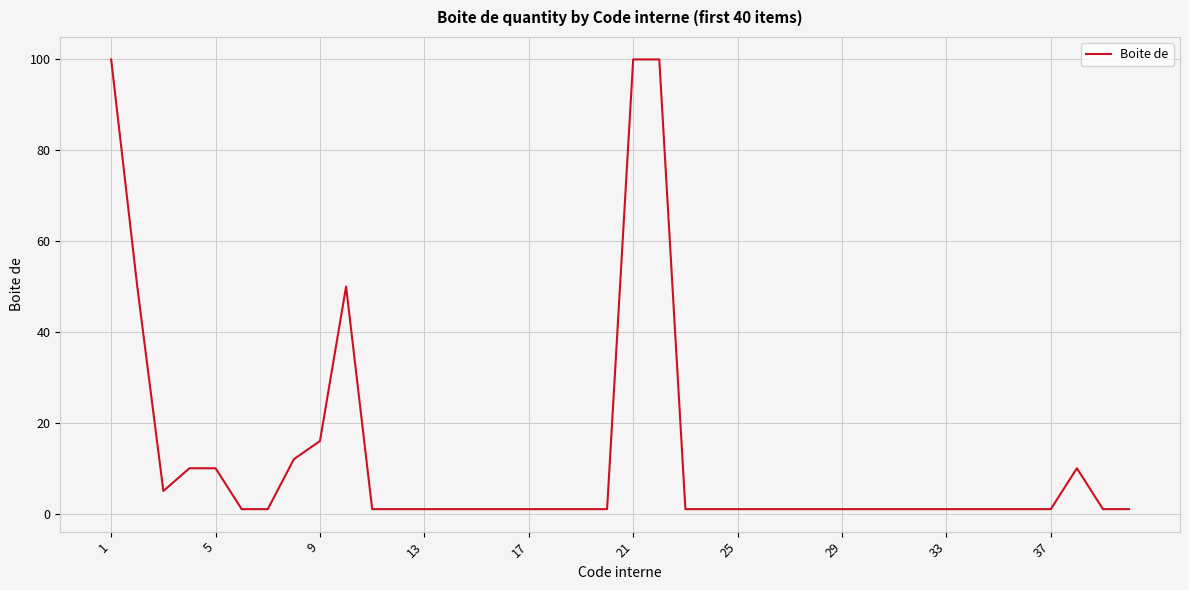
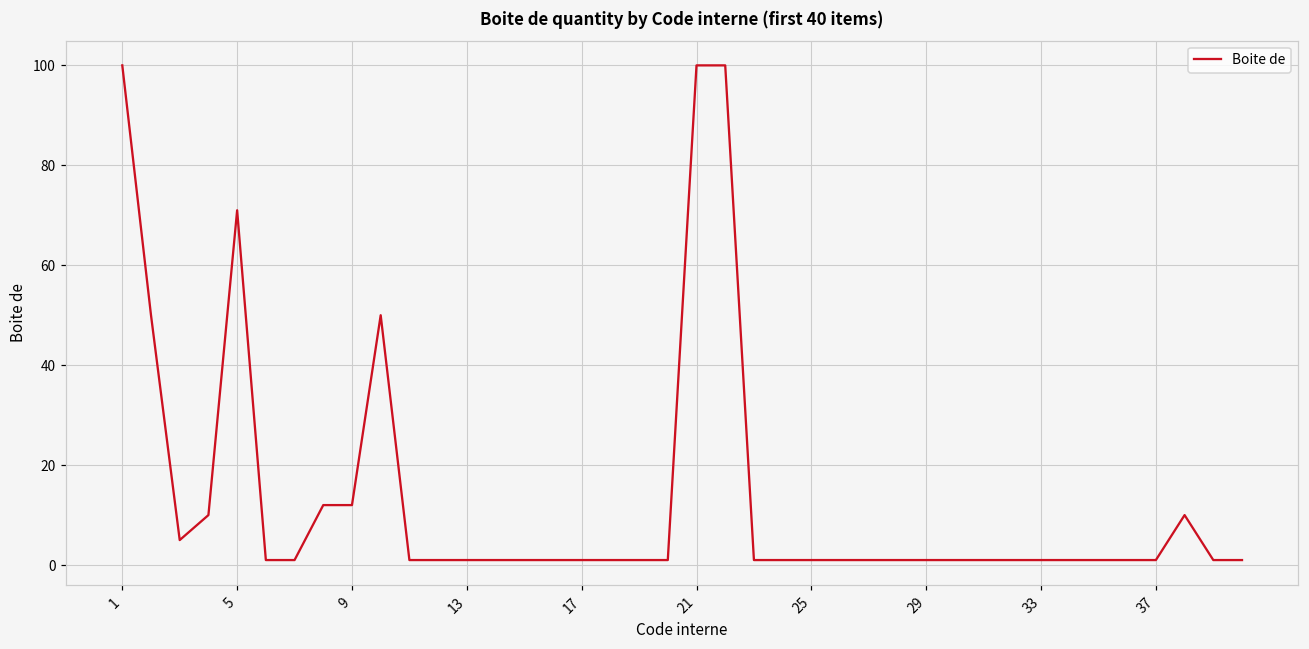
  {
    "1": 100,
-   "5": 10,
-   "9": 16,
+   "5": 71,
+   "9": 12,
    "13": 1,
    "17": 1,
    "21": 100,
    "25": 1,
    "29": 1,
    "33": 1,
    "37": 1
  }
